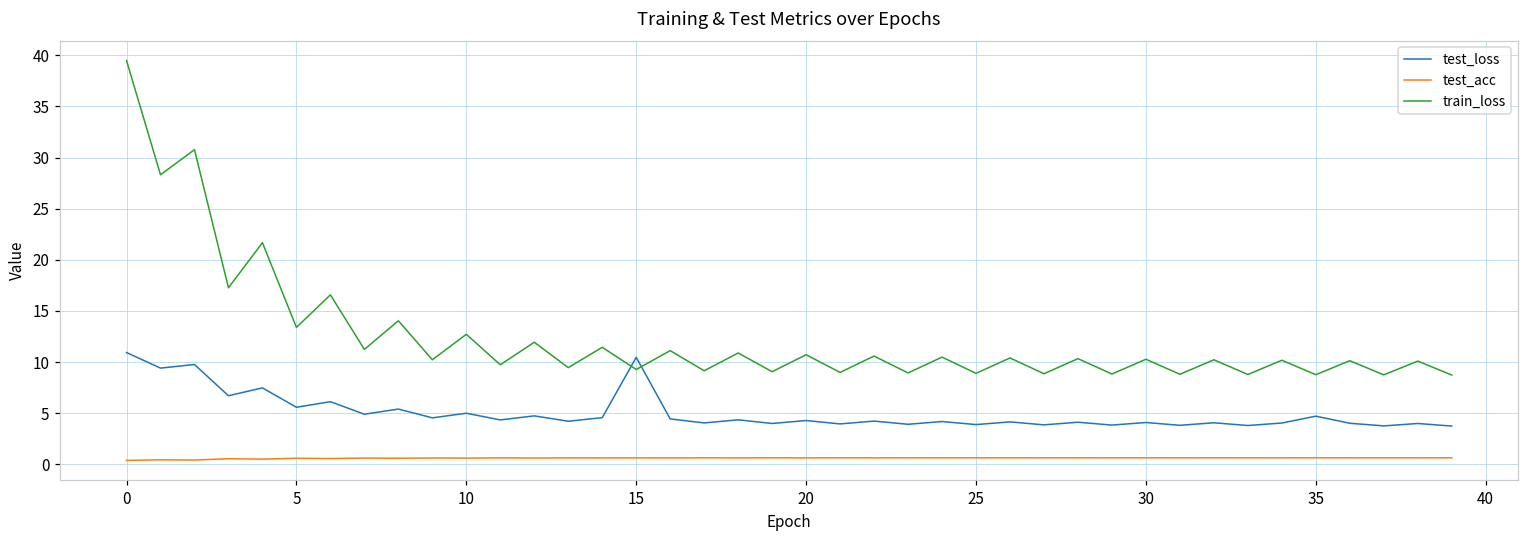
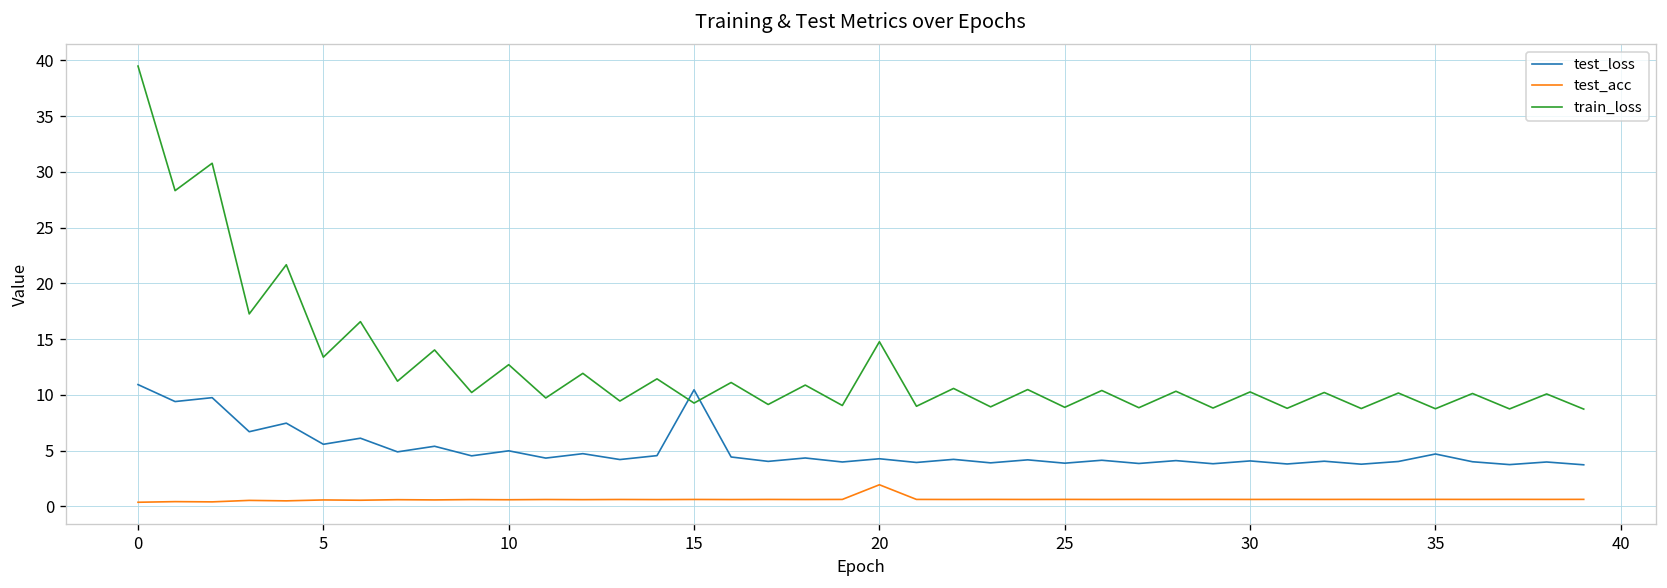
  {
    "test_loss": {
      "0": 11,
      "5": 6,
      "10": 5,
      "15": 10,
      "20": 4,
      "25": 4,
      "30": 4,
      "35": 5
    },
    "test_acc": {
      "0": 0,
      "5": 1,
      "10": 1,
      "15": 1,
-     "20": 1,
+     "20": 2,
      "25": 1,
      "30": 1,
      "35": 1
    },
    "train_loss": {
      "0": 39,
      "5": 13,
      "10": 13,
      "15": 9,
-     "20": 11,
+     "20": 15,
      "25": 9,
      "30": 10,
      "35": 9
    }
  }
